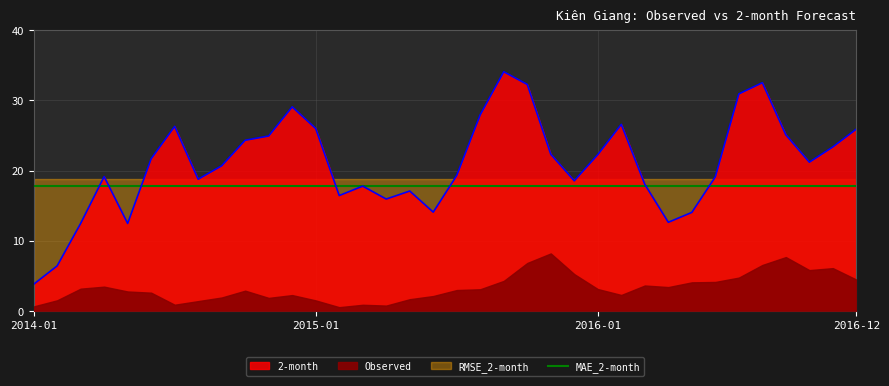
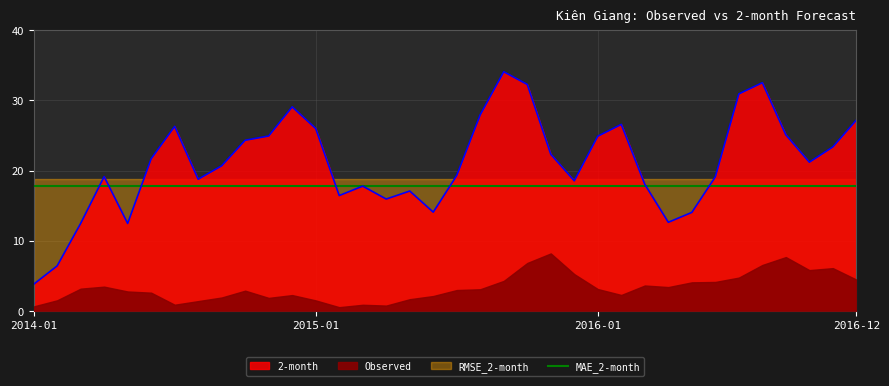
  {
    "MAE_2-month": {
      "2014-01": 18,
      "2015-01": 18,
      "2016-01": 18,
      "2016-12": 18
    },
    "2-month": {
      "2014-01": 4,
      "2015-01": 26,
-     "2016-01": 22,
-     "2016-12": 26
+     "2016-01": 25,
+     "2016-12": 27
    },
    "Observed": {
      "2014-01": 1,
      "2015-01": 1,
      "2016-01": 3,
      "2016-12": 4
    },
    "RMSE_2-month": {
      "2014-01": 19,
      "2015-01": 19,
      "2016-01": 19,
      "2016-12": 19
    }
  }
